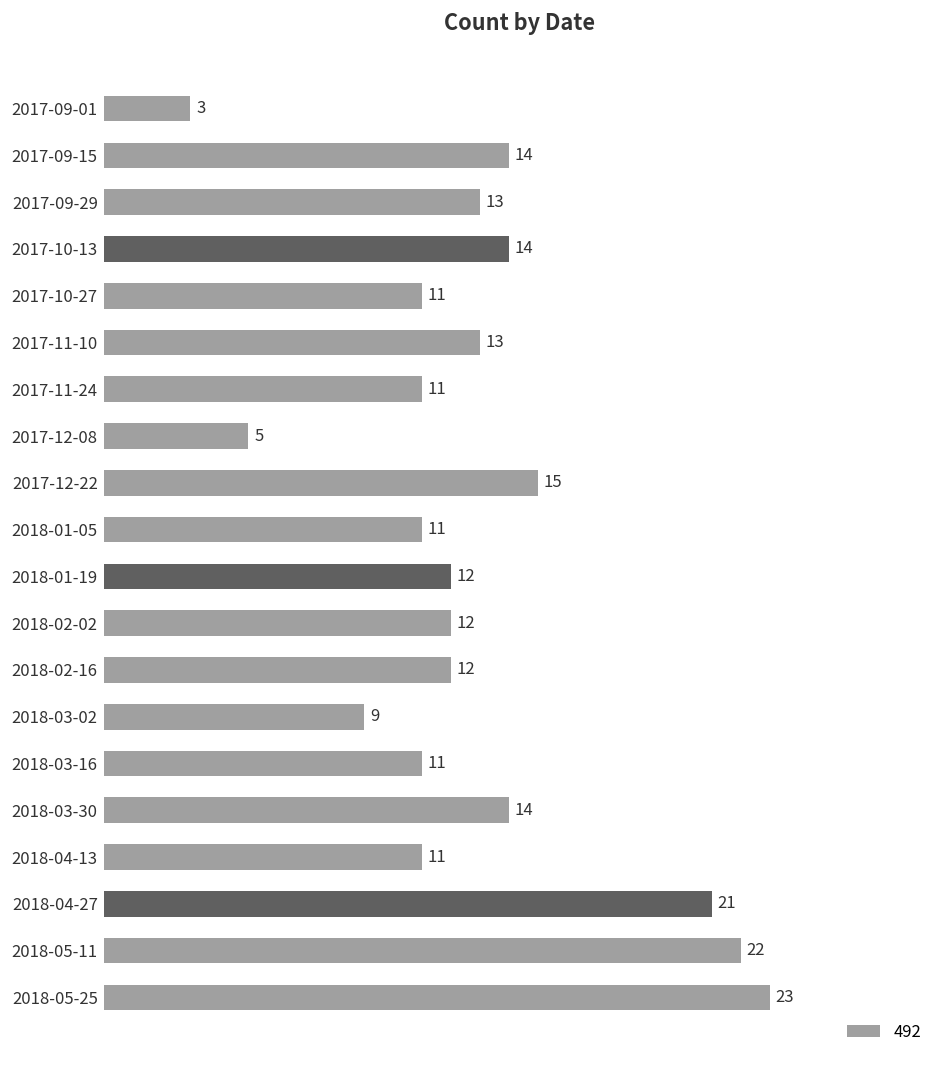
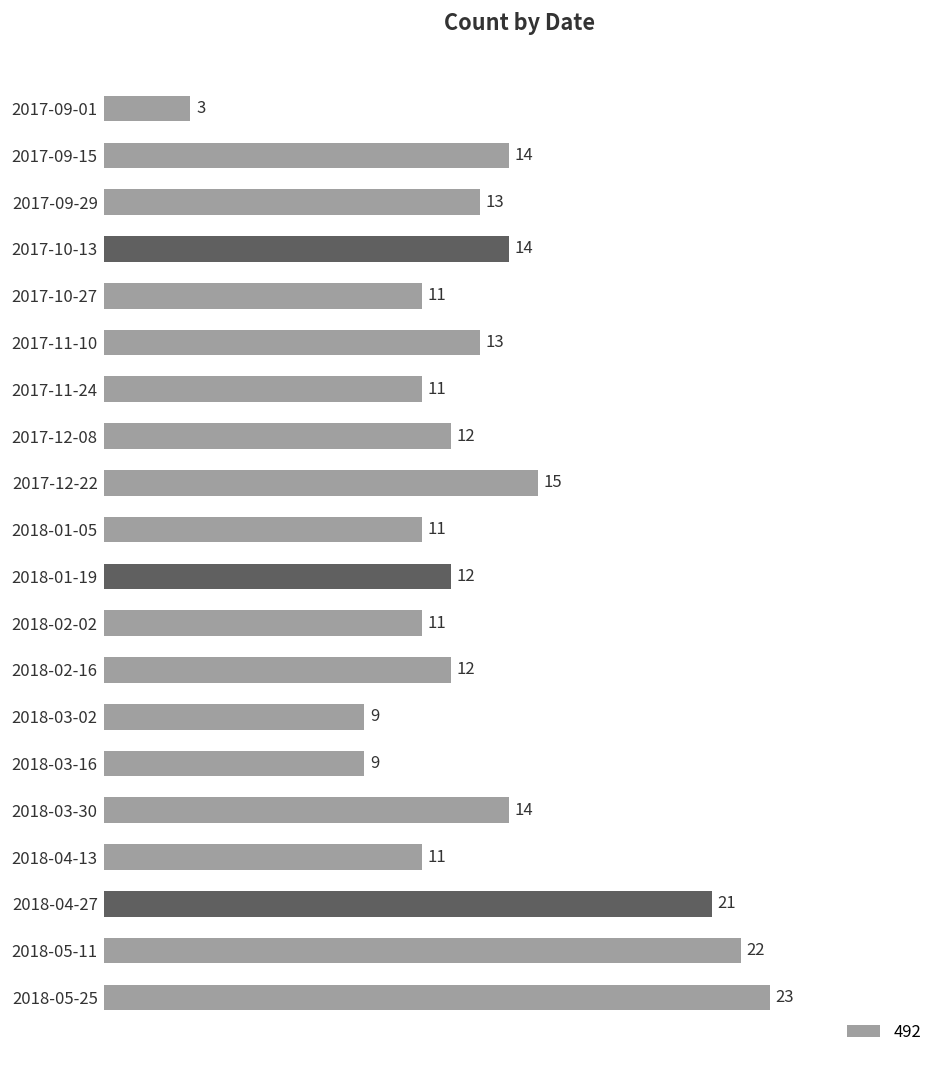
  {
    "2017-09-01": 3,
    "2017-09-15": 14,
    "2017-09-29": 13,
    "2017-10-13": 14,
    "2017-10-27": 11,
    "2017-11-10": 13,
    "2017-11-24": 11,
-   "2017-12-08": 5,
+   "2017-12-08": 12,
    "2017-12-22": 15,
    "2018-01-05": 11,
    "2018-01-19": 12,
-   "2018-02-02": 12,
+   "2018-02-02": 11,
    "2018-02-16": 12,
    "2018-03-02": 9,
-   "2018-03-16": 11,
+   "2018-03-16": 9,
    "2018-03-30": 14,
    "2018-04-13": 11,
    "2018-04-27": 21,
    "2018-05-11": 22,
    "2018-05-25": 23
  }
